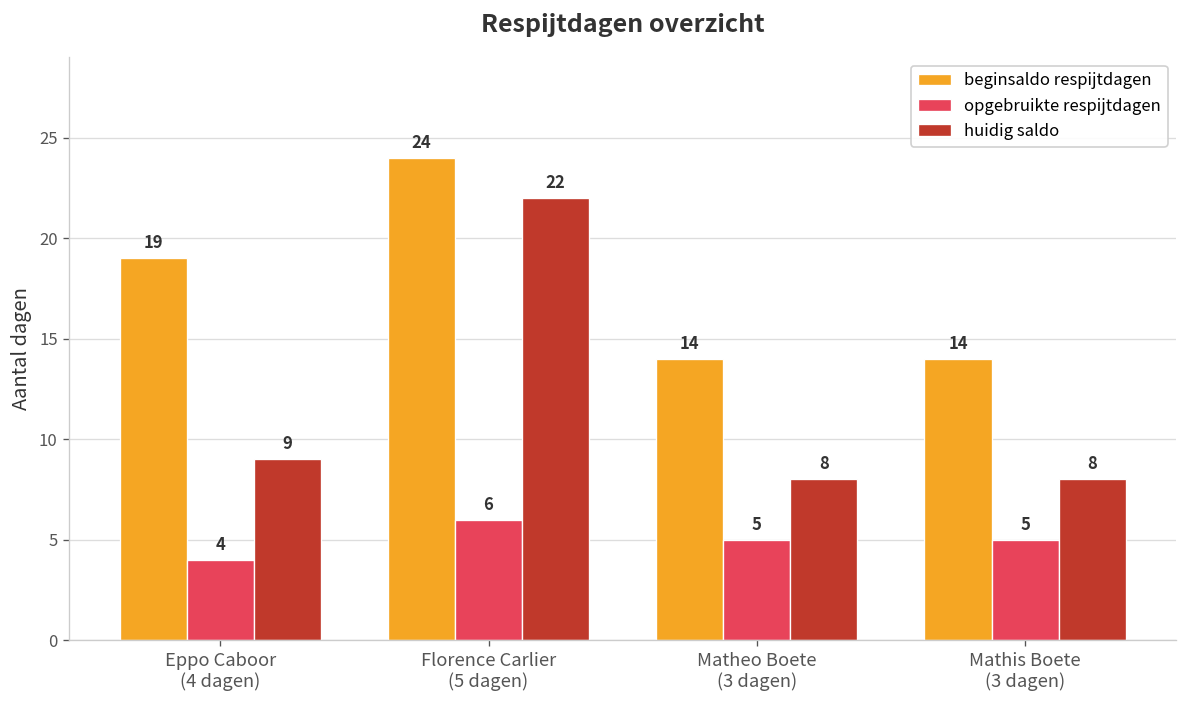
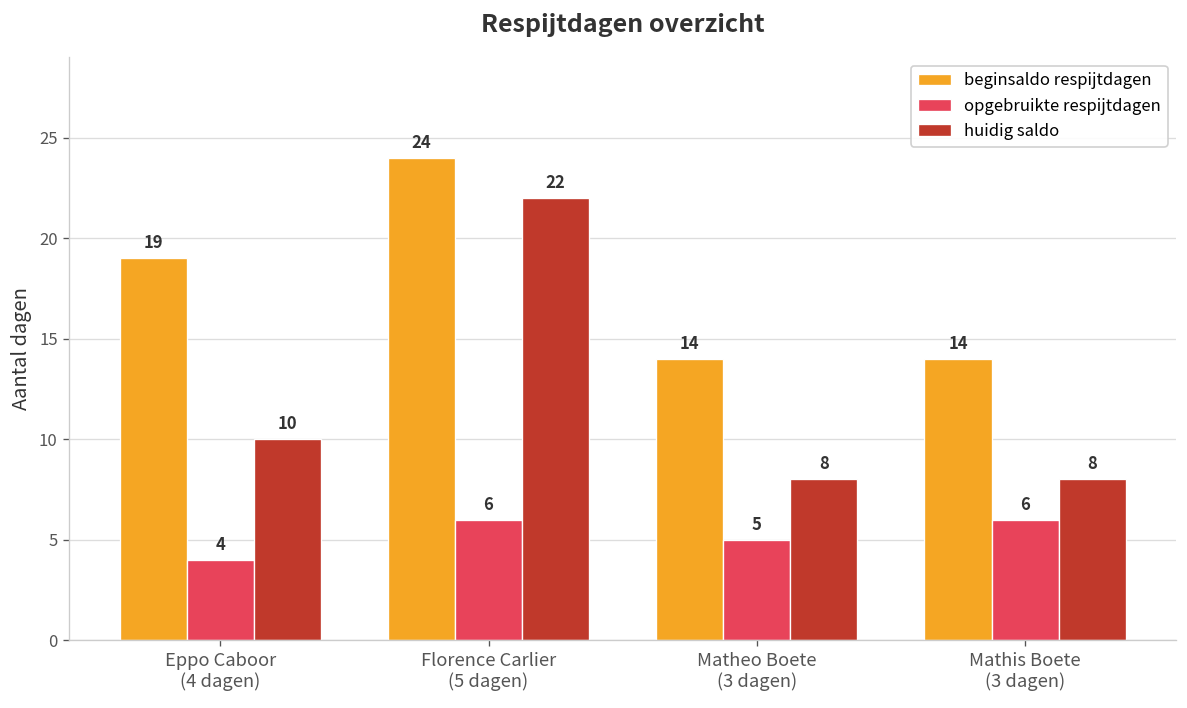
  {
    "beginsaldo respijtdagen": {
      "Eppo Caboor (4 dagen)": 19,
      "Florence Carlier (5 dagen)": 24,
      "Matheo Boete (3 dagen)": 14,
      "Mathis Boete (3 dagen)": 14
    },
    "opgebruikte respijtdagen": {
      "Eppo Caboor (4 dagen)": 4,
      "Florence Carlier (5 dagen)": 6,
      "Matheo Boete (3 dagen)": 5,
-     "Mathis Boete (3 dagen)": 5
+     "Mathis Boete (3 dagen)": 6
    },
    "huidig saldo": {
-     "Eppo Caboor (4 dagen)": 9,
+     "Eppo Caboor (4 dagen)": 10,
      "Florence Carlier (5 dagen)": 22,
      "Matheo Boete (3 dagen)": 8,
      "Mathis Boete (3 dagen)": 8
    }
  }
